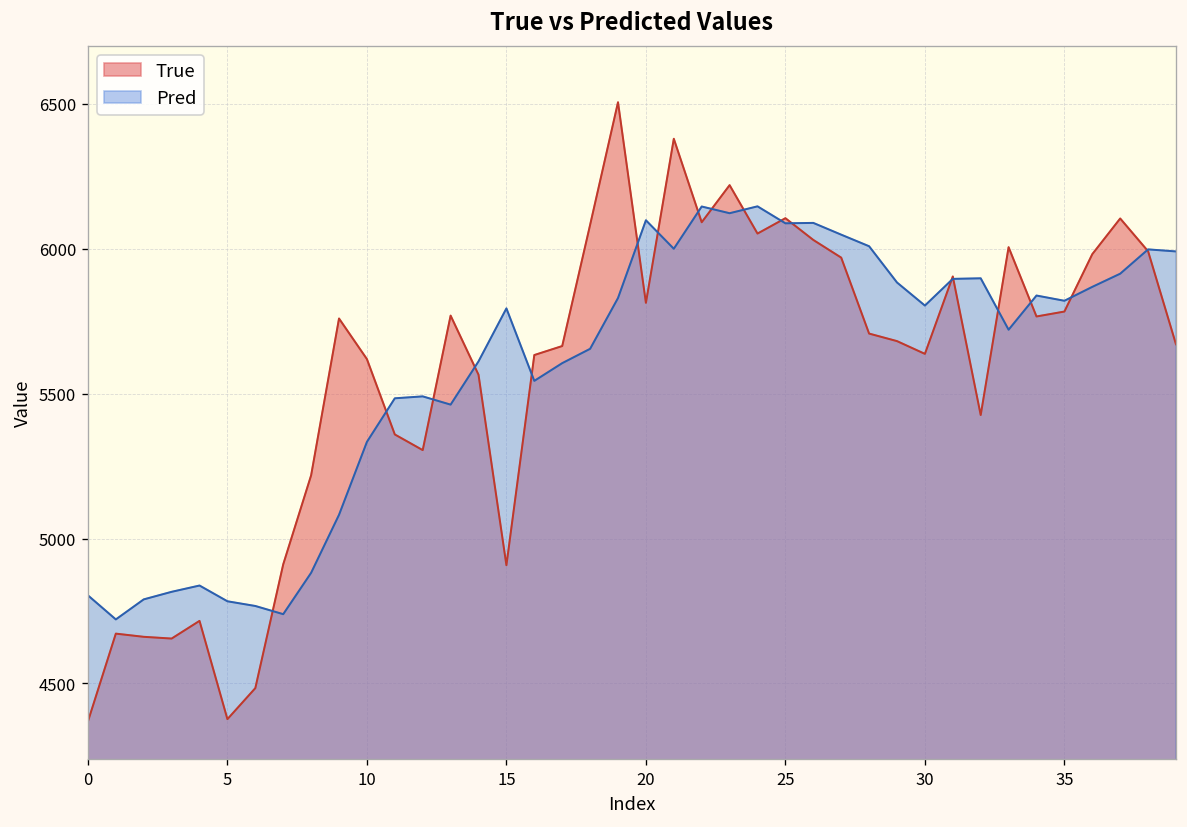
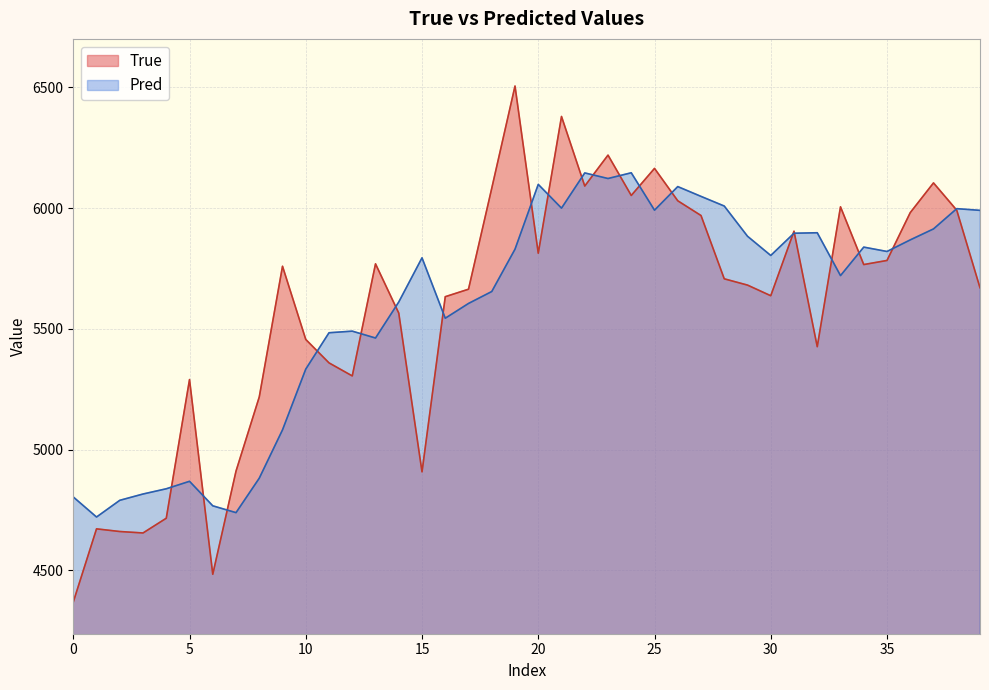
  {
    "True": {
      "0": 4370,
-     "5": 4380,
-     "10": 5620,
+     "5": 5290,
+     "10": 5460,
      "15": 4910,
      "20": 5810,
-     "25": 6110,
+     "25": 6160,
      "30": 5640,
      "35": 5780
    },
    "Pred": {
      "0": 4800,
-     "5": 4780,
+     "5": 4870,
      "10": 5330,
      "15": 5790,
      "20": 6100,
-     "25": 6090,
+     "25": 5990,
      "30": 5800,
      "35": 5820
    }
  }
